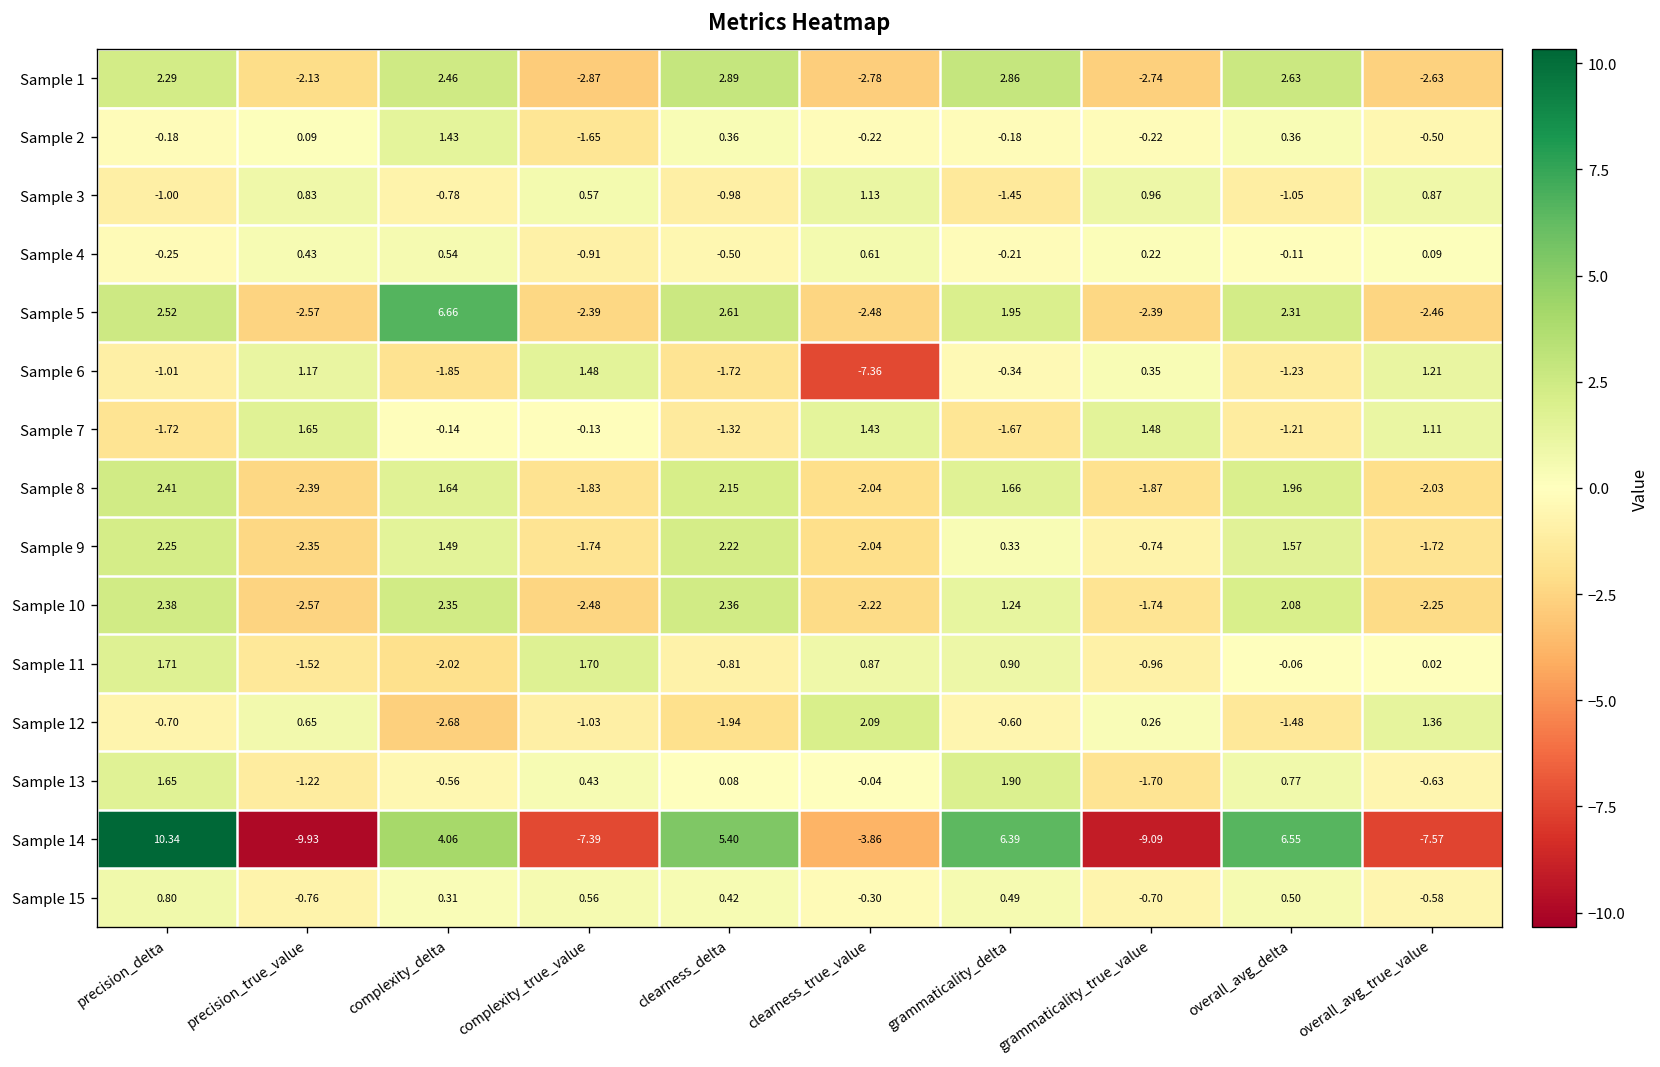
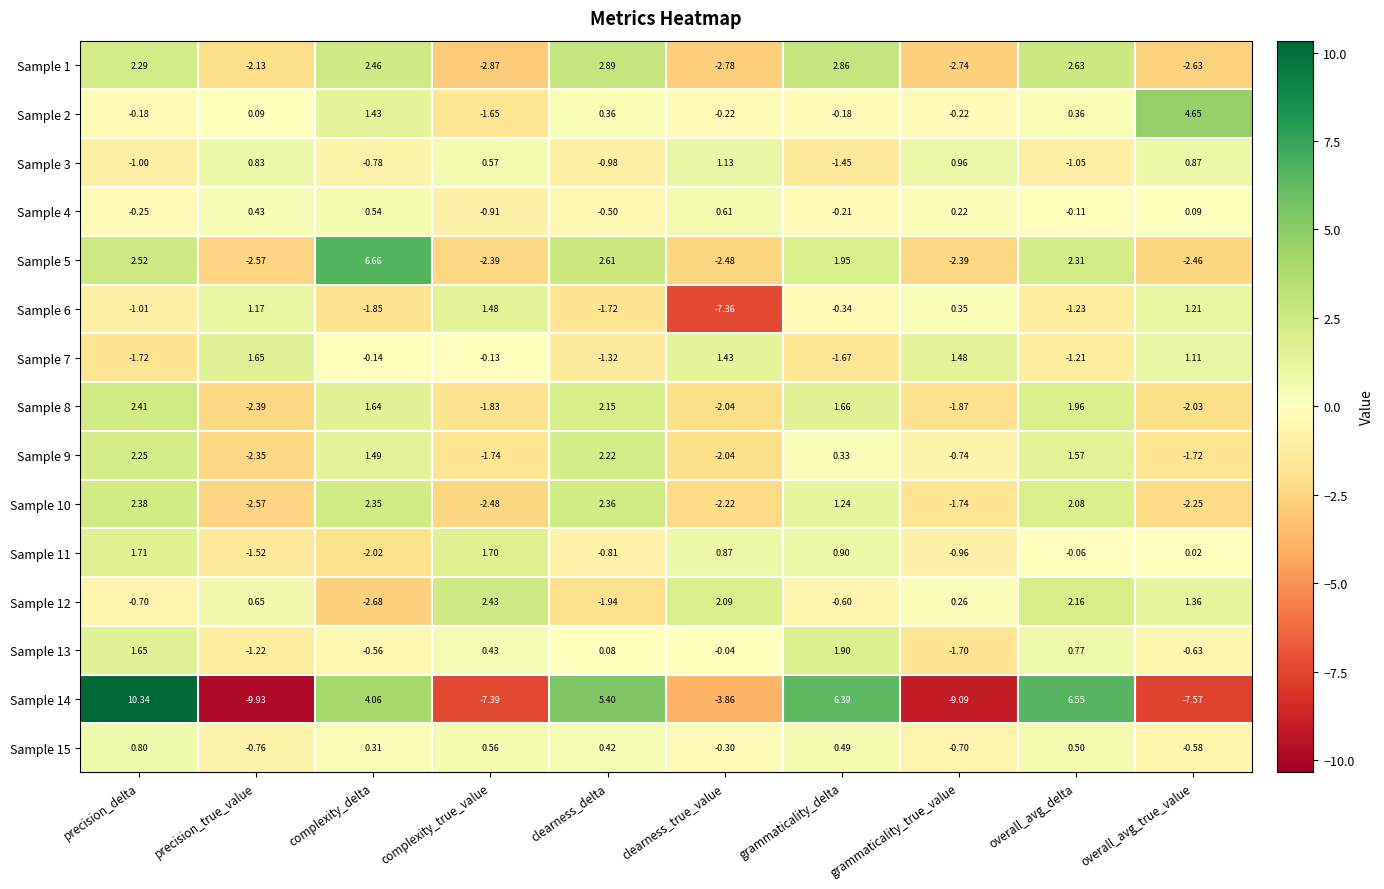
  {
    "Sample 1": {
      "precision_delta": 2.29,
      "precision_true_value": -2.13,
      "complexity_delta": 2.46,
      "complexity_true_value": -2.87,
      "clearness_delta": 2.89,
      "clearness_true_value": -2.78,
      "grammaticality_delta": 2.86,
      "grammaticality_true_value": -2.74,
      "overall_avg_delta": 2.63,
      "overall_avg_true_value": -2.63
    },
    "Sample 2": {
      "precision_delta": -0.18,
      "precision_true_value": 0.09,
      "complexity_delta": 1.43,
      "complexity_true_value": -1.65,
      "clearness_delta": 0.36,
      "clearness_true_value": -0.22,
      "grammaticality_delta": -0.18,
      "grammaticality_true_value": -0.22,
      "overall_avg_delta": 0.36,
-     "overall_avg_true_value": -0.50
+     "overall_avg_true_value": 4.65
    },
    "Sample 3": {
      "precision_delta": -1.00,
      "precision_true_value": 0.83,
      "complexity_delta": -0.78,
      "complexity_true_value": 0.57,
      "clearness_delta": -0.98,
      "clearness_true_value": 1.13,
      "grammaticality_delta": -1.45,
      "grammaticality_true_value": 0.96,
      "overall_avg_delta": -1.05,
      "overall_avg_true_value": 0.87
    },
    "Sample 4": {
      "precision_delta": -0.25,
      "precision_true_value": 0.43,
      "complexity_delta": 0.54,
      "complexity_true_value": -0.91,
      "clearness_delta": -0.50,
      "clearness_true_value": 0.61,
      "grammaticality_delta": -0.21,
      "grammaticality_true_value": 0.22,
      "overall_avg_delta": -0.11,
      "overall_avg_true_value": 0.09
    },
    "Sample 5": {
      "precision_delta": 2.52,
      "precision_true_value": -2.57,
      "complexity_delta": 6.66,
      "complexity_true_value": -2.39,
      "clearness_delta": 2.61,
      "clearness_true_value": -2.48,
      "grammaticality_delta": 1.95,
      "grammaticality_true_value": -2.39,
      "overall_avg_delta": 2.31,
      "overall_avg_true_value": -2.46
    },
    "Sample 6": {
      "precision_delta": -1.01,
      "precision_true_value": 1.17,
      "complexity_delta": -1.85,
      "complexity_true_value": 1.48,
      "clearness_delta": -1.72,
      "clearness_true_value": -7.36,
      "grammaticality_delta": -0.34,
      "grammaticality_true_value": 0.35,
      "overall_avg_delta": -1.23,
      "overall_avg_true_value": 1.21
    },
    "Sample 7": {
      "precision_delta": -1.72,
      "precision_true_value": 1.65,
      "complexity_delta": -0.14,
      "complexity_true_value": -0.13,
      "clearness_delta": -1.32,
      "clearness_true_value": 1.43,
      "grammaticality_delta": -1.67,
      "grammaticality_true_value": 1.48,
      "overall_avg_delta": -1.21,
      "overall_avg_true_value": 1.11
    },
    "Sample 8": {
      "precision_delta": 2.41,
      "precision_true_value": -2.39,
      "complexity_delta": 1.64,
      "complexity_true_value": -1.83,
      "clearness_delta": 2.15,
      "clearness_true_value": -2.04,
      "grammaticality_delta": 1.66,
      "grammaticality_true_value": -1.87,
      "overall_avg_delta": 1.96,
      "overall_avg_true_value": -2.03
    },
    "Sample 9": {
      "precision_delta": 2.25,
      "precision_true_value": -2.35,
      "complexity_delta": 1.49,
      "complexity_true_value": -1.74,
      "clearness_delta": 2.22,
      "clearness_true_value": -2.04,
      "grammaticality_delta": 0.33,
      "grammaticality_true_value": -0.74,
      "overall_avg_delta": 1.57,
      "overall_avg_true_value": -1.72
    },
    "Sample 10": {
      "precision_delta": 2.38,
      "precision_true_value": -2.57,
      "complexity_delta": 2.35,
      "complexity_true_value": -2.48,
      "clearness_delta": 2.36,
      "clearness_true_value": -2.22,
      "grammaticality_delta": 1.24,
      "grammaticality_true_value": -1.74,
      "overall_avg_delta": 2.08,
      "overall_avg_true_value": -2.25
    },
    "Sample 11": {
      "precision_delta": 1.71,
      "precision_true_value": -1.52,
      "complexity_delta": -2.02,
      "complexity_true_value": 1.70,
      "clearness_delta": -0.81,
      "clearness_true_value": 0.87,
      "grammaticality_delta": 0.90,
      "grammaticality_true_value": -0.96,
      "overall_avg_delta": -0.06,
      "overall_avg_true_value": 0.02
    },
    "Sample 12": {
      "precision_delta": -0.70,
      "precision_true_value": 0.65,
      "complexity_delta": -2.68,
-     "complexity_true_value": -1.03,
+     "complexity_true_value": 2.43,
      "clearness_delta": -1.94,
      "clearness_true_value": 2.09,
      "grammaticality_delta": -0.60,
      "grammaticality_true_value": 0.26,
-     "overall_avg_delta": -1.48,
+     "overall_avg_delta": 2.16,
      "overall_avg_true_value": 1.36
    },
    "Sample 13": {
      "precision_delta": 1.65,
      "precision_true_value": -1.22,
      "complexity_delta": -0.56,
      "complexity_true_value": 0.43,
      "clearness_delta": 0.08,
      "clearness_true_value": -0.04,
      "grammaticality_delta": 1.90,
      "grammaticality_true_value": -1.70,
      "overall_avg_delta": 0.77,
      "overall_avg_true_value": -0.63
    },
    "Sample 14": {
      "precision_delta": 10.34,
      "precision_true_value": -9.93,
      "complexity_delta": 4.06,
      "complexity_true_value": -7.39,
      "clearness_delta": 5.40,
      "clearness_true_value": -3.86,
      "grammaticality_delta": 6.39,
      "grammaticality_true_value": -9.09,
      "overall_avg_delta": 6.55,
      "overall_avg_true_value": -7.57
    },
    "Sample 15": {
      "precision_delta": 0.80,
      "precision_true_value": -0.76,
      "complexity_delta": 0.31,
      "complexity_true_value": 0.56,
      "clearness_delta": 0.42,
      "clearness_true_value": -0.30,
      "grammaticality_delta": 0.49,
      "grammaticality_true_value": -0.70,
      "overall_avg_delta": 0.50,
      "overall_avg_true_value": -0.58
    }
  }
